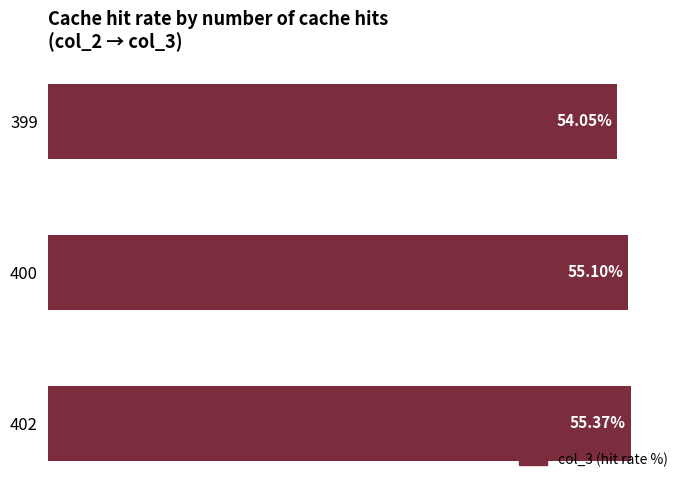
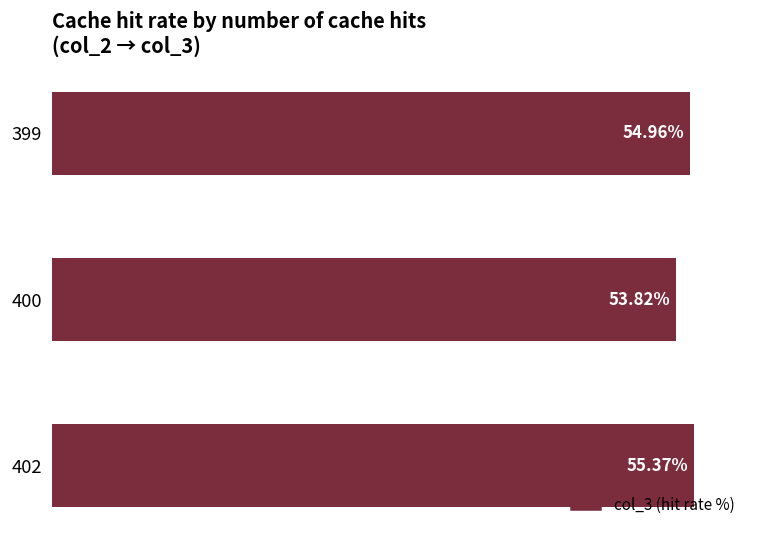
  {
-   "399": "54.05%",
-   "400": "55.10%",
+   "399": "54.96%",
+   "400": "53.82%",
    "402": "55.37%"
  }
